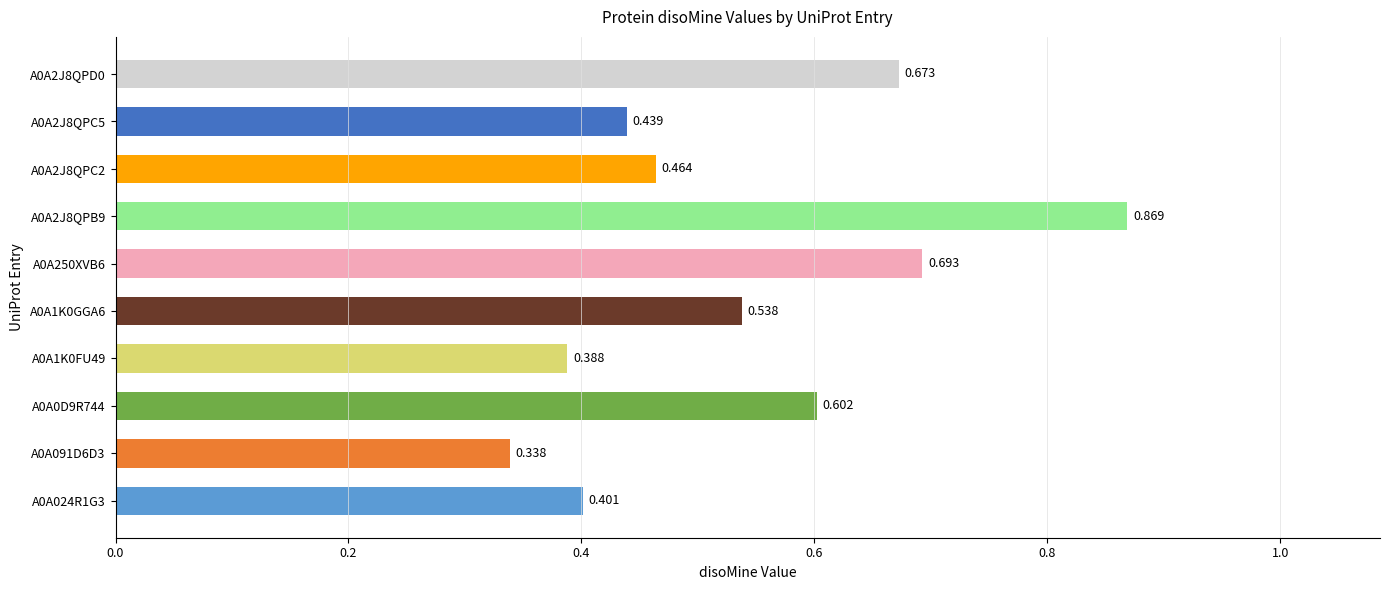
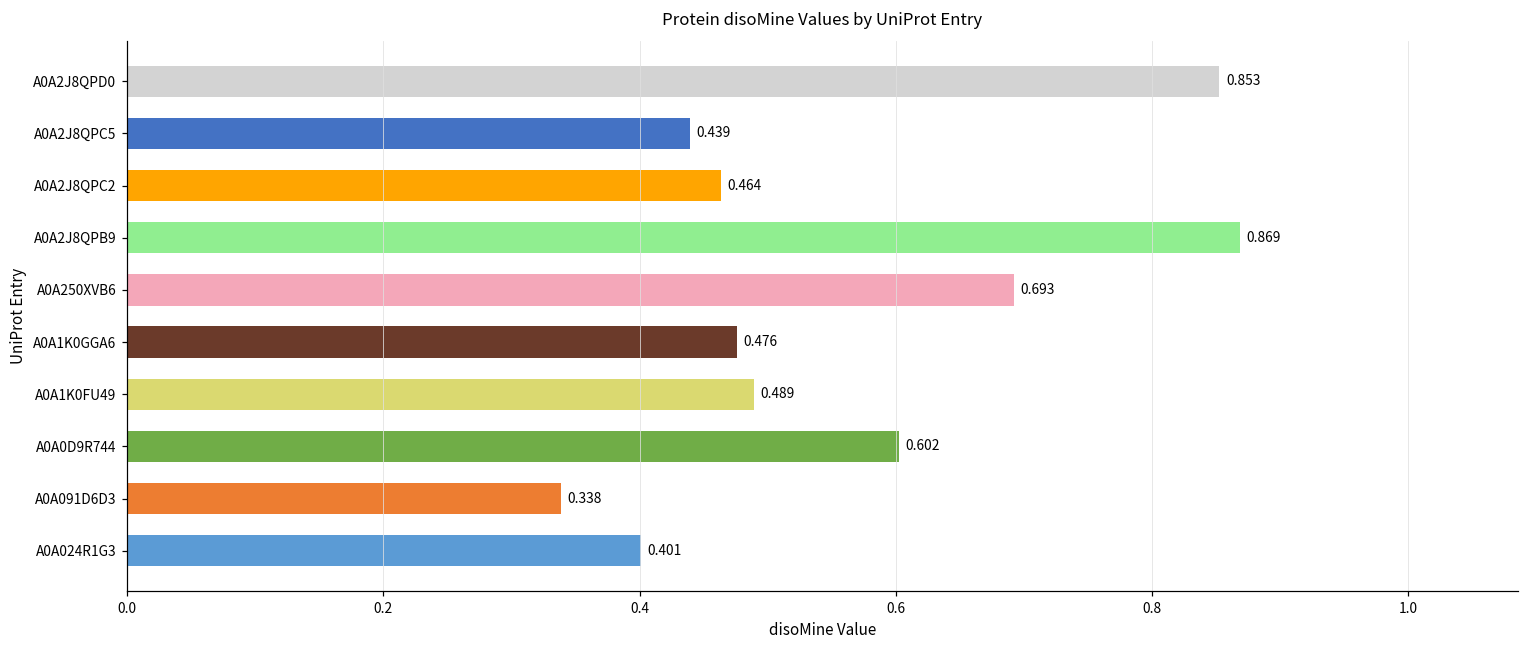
  {
-   "A0A2J8QPD0": 0.673,
+   "A0A2J8QPD0": 0.853,
    "A0A2J8QPC5": 0.439,
    "A0A2J8QPC2": 0.464,
    "A0A2J8QPB9": 0.869,
    "A0A250XVB6": 0.693,
-   "A0A1K0GGA6": 0.538,
-   "A0A1K0FU49": 0.388,
+   "A0A1K0GGA6": 0.476,
+   "A0A1K0FU49": 0.489,
    "A0A0D9R744": 0.602,
    "A0A091D6D3": 0.338,
    "A0A024R1G3": 0.401
  }
